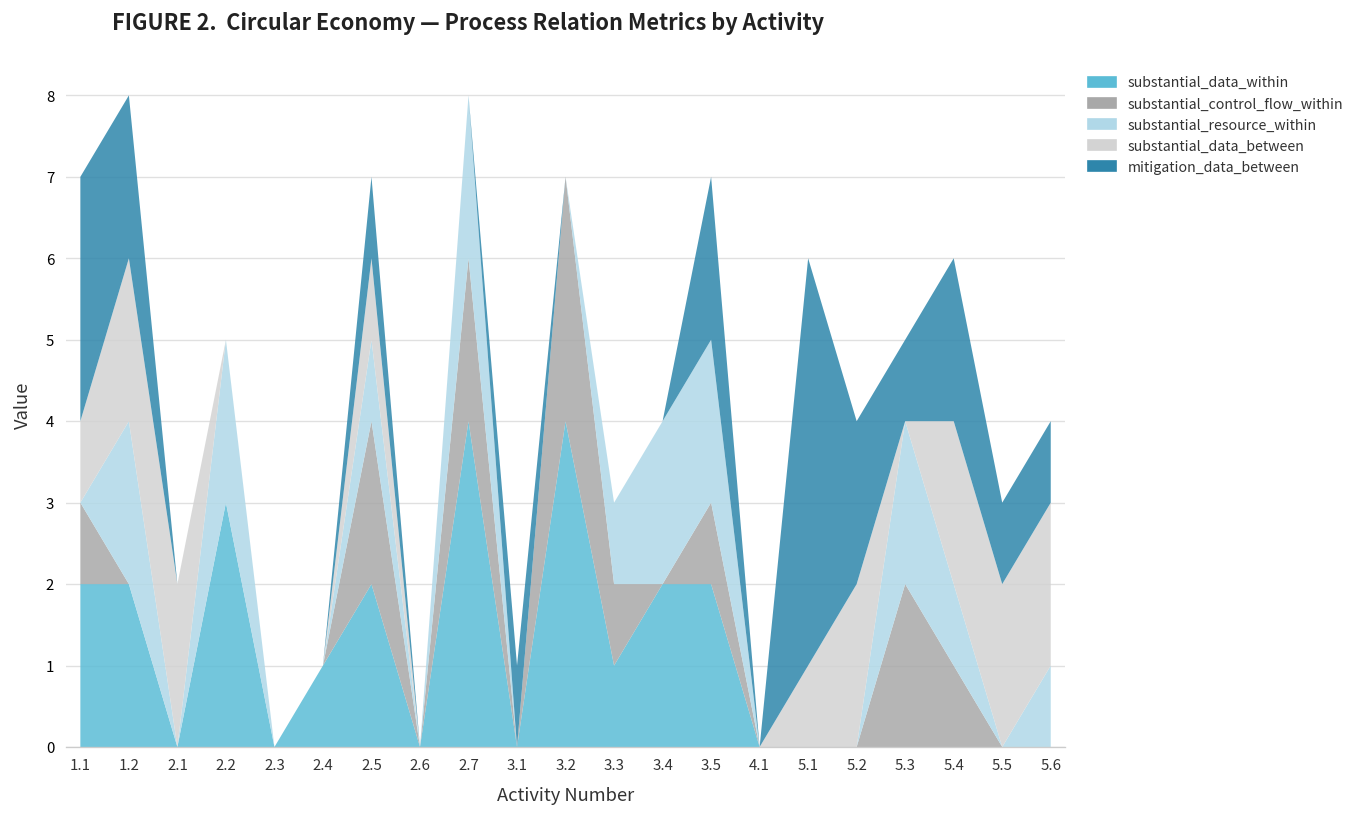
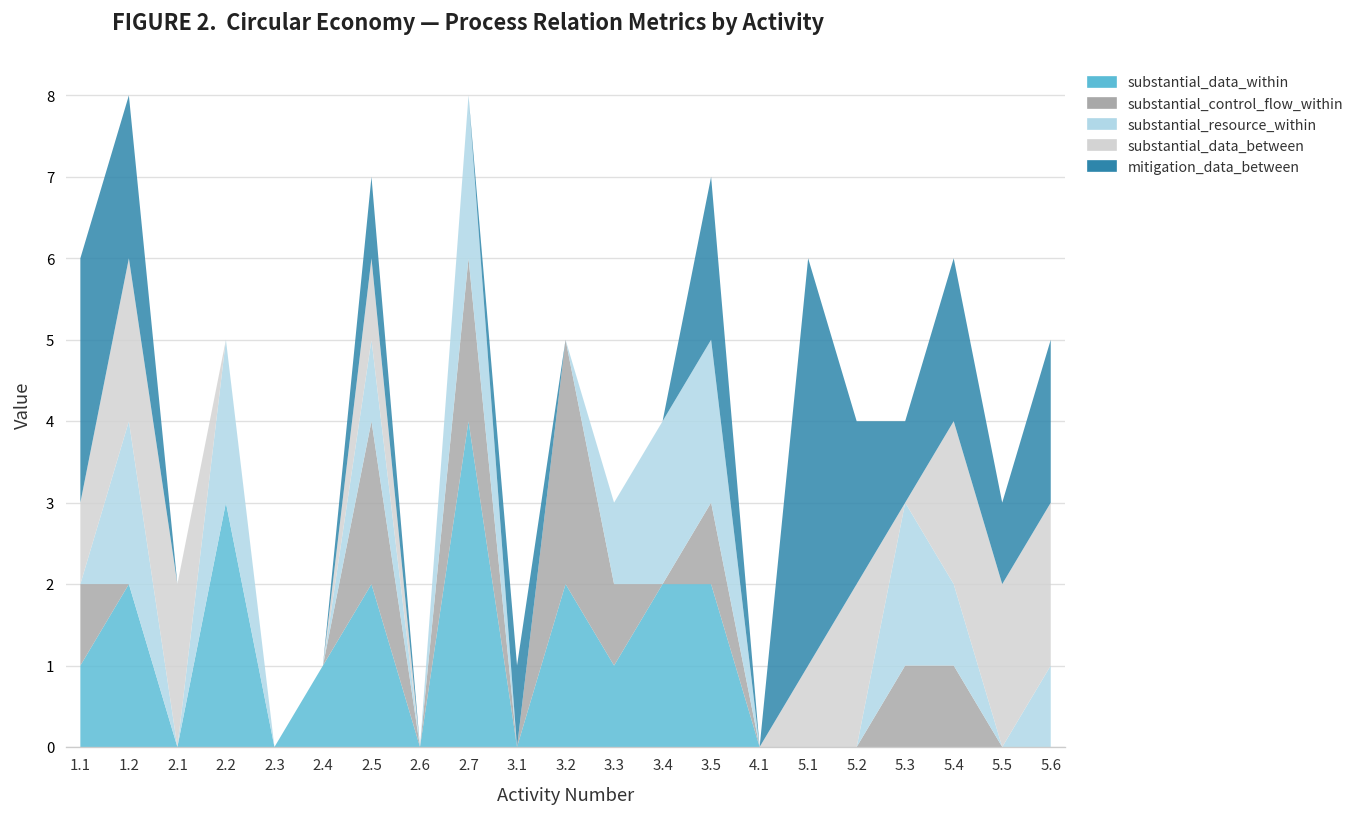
  {
    "substantial_data_within": {
-     "1.1": 2,
+     "1.1": 1,
      "2.5": 2,
      "2.7": 4,
-     "3.2": 4,
+     "3.2": 2,
      "3.3": 1,
      "3.5": 2,
      "5.3": 0,
      "5.4": 0
    },
    "substantial_control_flow_within": {
      "2.5": 2,
      "2.7": 2,
      "3.3": 1,
      "3.5": 1,
-     "5.3": 2,
+     "5.3": 1,
      "5.4": 1
    },
    "mitigation_data_between": {
      "1.1": 3,
      "1.2": 2,
      "2.5": 1,
      "3.1": 1,
      "3.5": 2,
      "5.1": 5,
      "5.2": 2,
      "5.3": 1,
      "5.4": 2,
      "5.5": 1,
-     "5.6": 1
+     "5.6": 2
    }
  }
